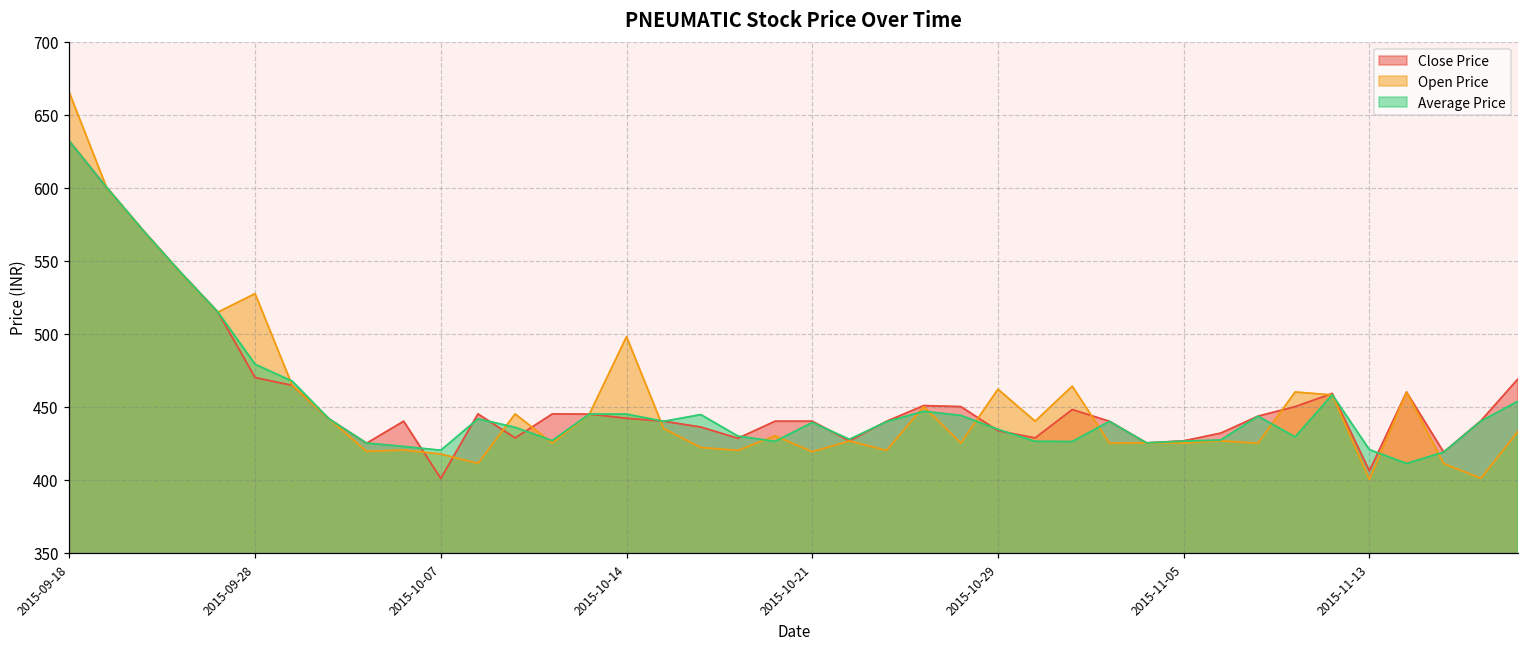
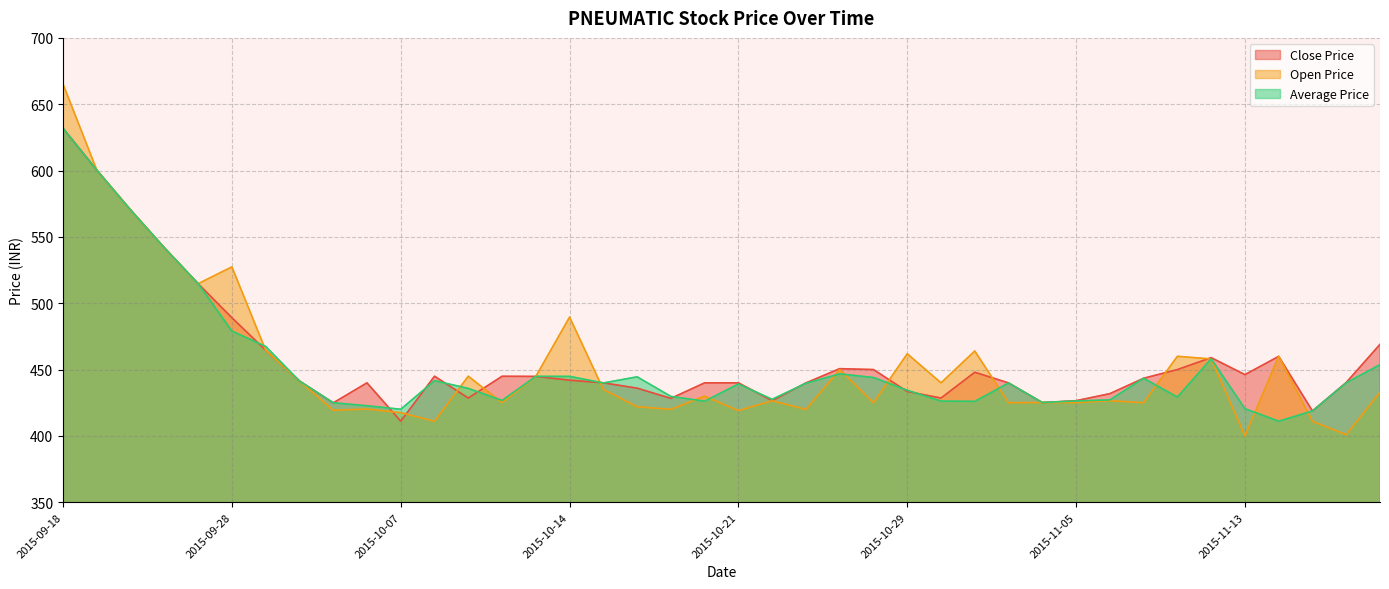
  {
    "Close Price": {
-     "2015-09-28": 470,
-     "2015-10-07": 401,
+     "2015-09-28": 489,
+     "2015-10-07": 411,
      "2015-10-14": 442,
-     "2015-11-13": 406
+     "2015-11-13": 446
    },
    "Open Price": {
      "2015-09-18": 665,
      "2015-09-28": 527,
      "2015-10-07": 418,
-     "2015-10-14": 498,
+     "2015-10-14": 490,
      "2015-10-21": 419,
      "2015-10-29": 462,
      "2015-11-13": 400
    },
    "Average Price": {
      "2015-09-28": 479,
      "2015-10-07": 420,
      "2015-10-14": 445,
      "2015-11-13": 421
    }
  }
